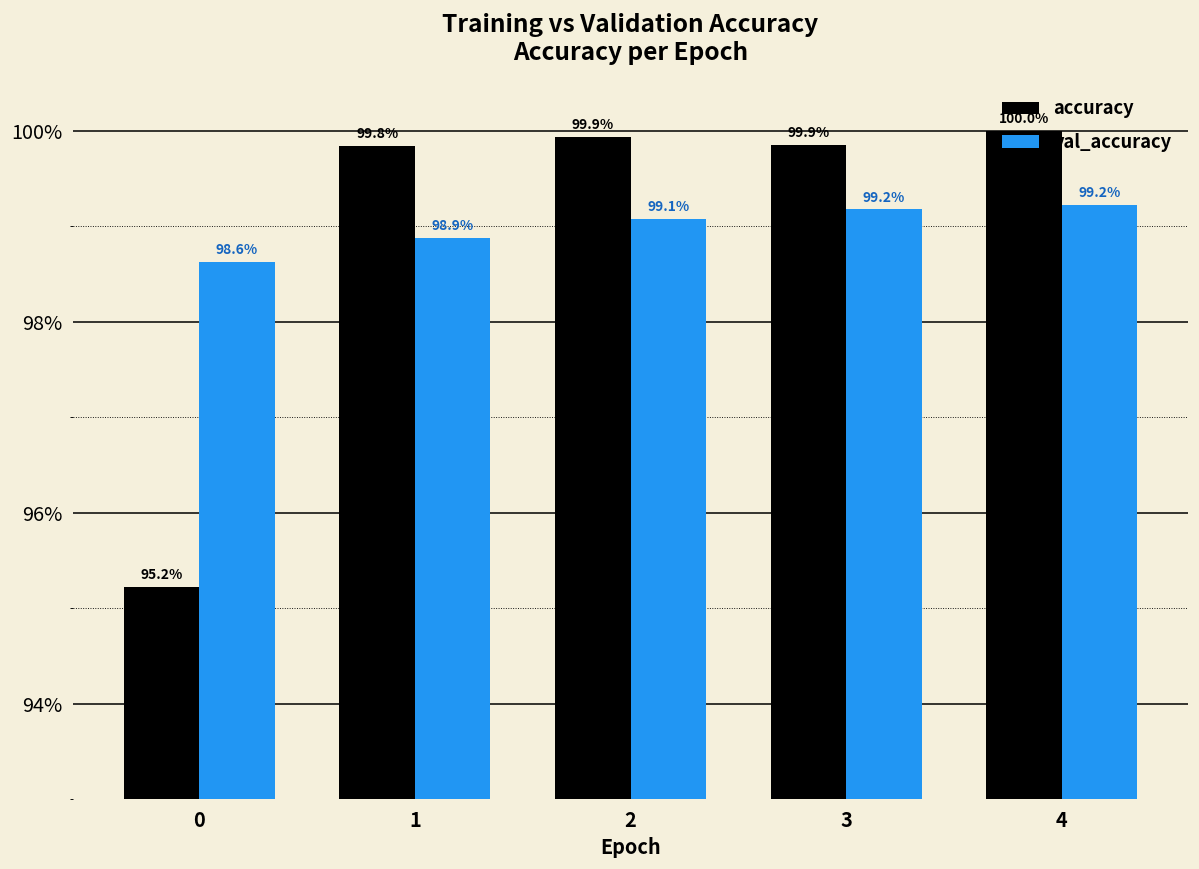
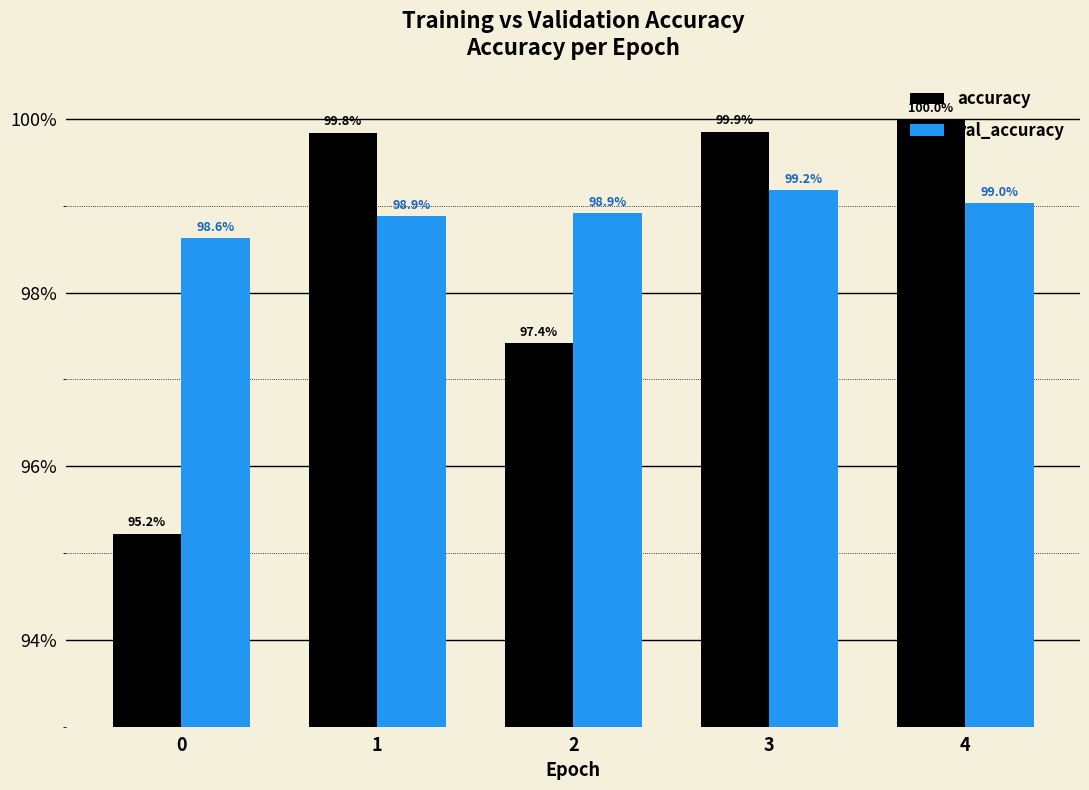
  {
    "accuracy": {
      "0": "95.2%",
      "1": "99.8%",
-     "2": "99.9%",
+     "2": "97.4%",
      "3": "99.9%",
      "4": "100.0%"
    },
    "val_accuracy": {
      "0": "98.6%",
      "1": "98.9%",
-     "2": "99.1%",
+     "2": "98.9%",
      "3": "99.2%",
-     "4": "99.2%"
+     "4": "99.0%"
    }
  }
